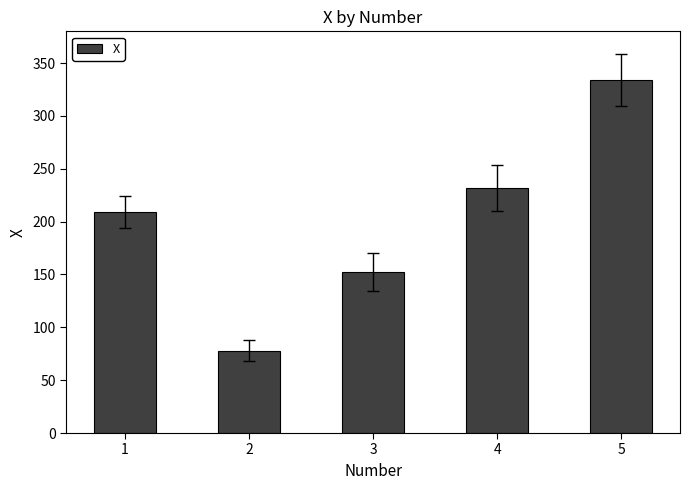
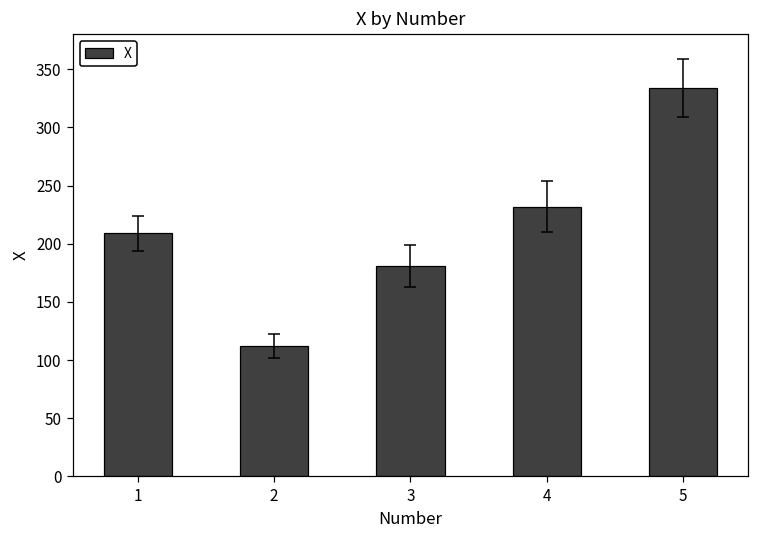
  {
    "X": {
      "1": 209,
-     "2": 78,
-     "3": 152,
+     "2": 112,
+     "3": 181,
      "4": 232,
      "5": 334
    }
  }
